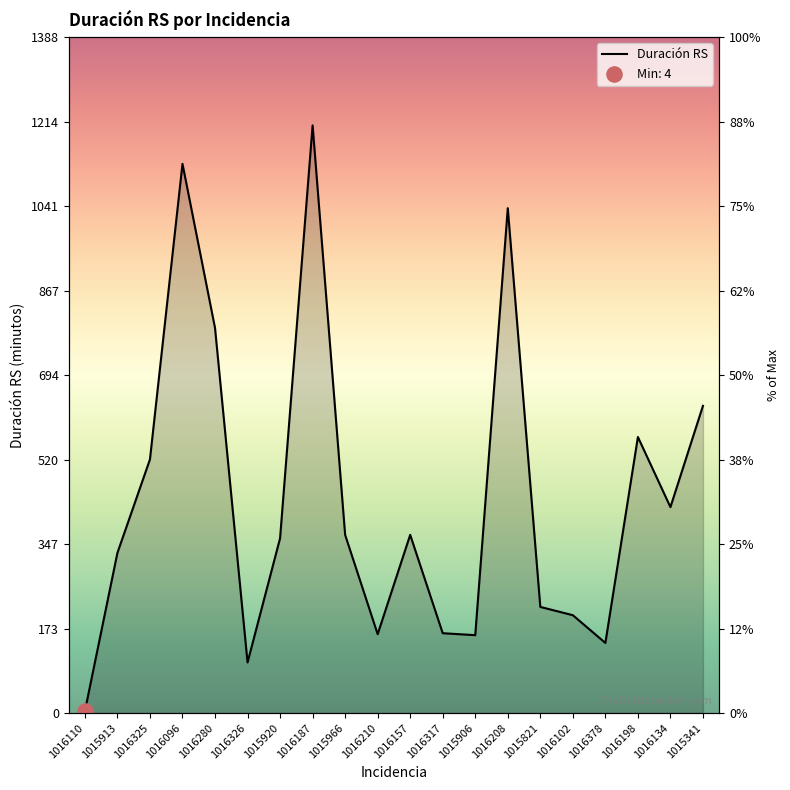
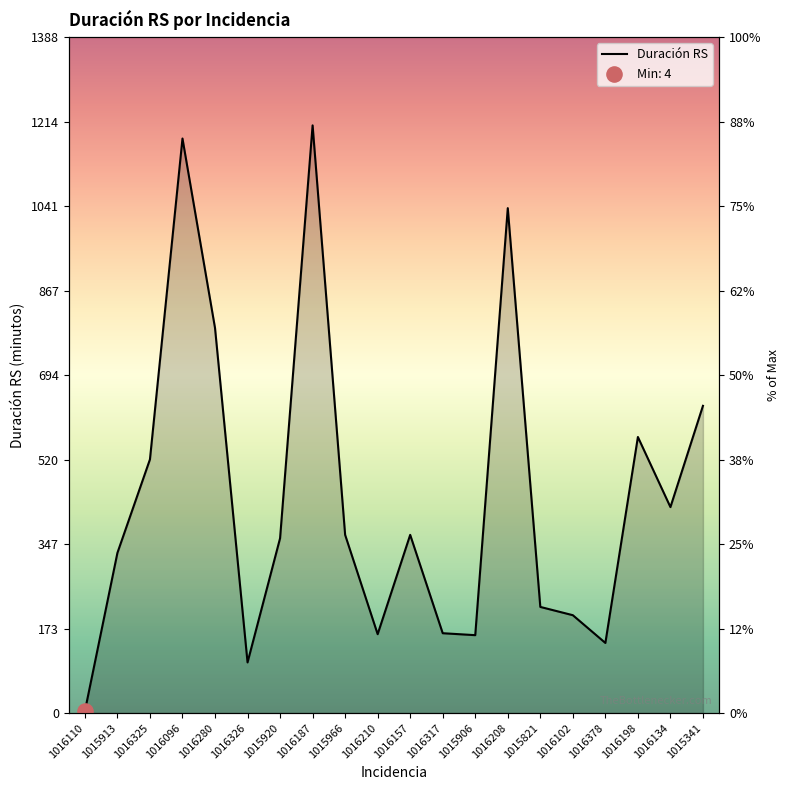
  {
    "Duración RS": {
      "1015913": 330,
      "1016325": 520,
-     "1016096": 1130,
+     "1016096": 1180,
      "1016280": 790,
      "1016326": 100,
      "1015920": 360,
      "1016187": 1210,
      "1015966": 370,
      "1016210": 160,
      "1016157": 370,
      "1016317": 160,
      "1015906": 160,
      "1016208": 1040,
      "1015821": 220,
      "1016102": 200,
      "1016378": 140,
      "1016198": 570,
      "1016134": 420,
      "1015341": 630
    }
  }
